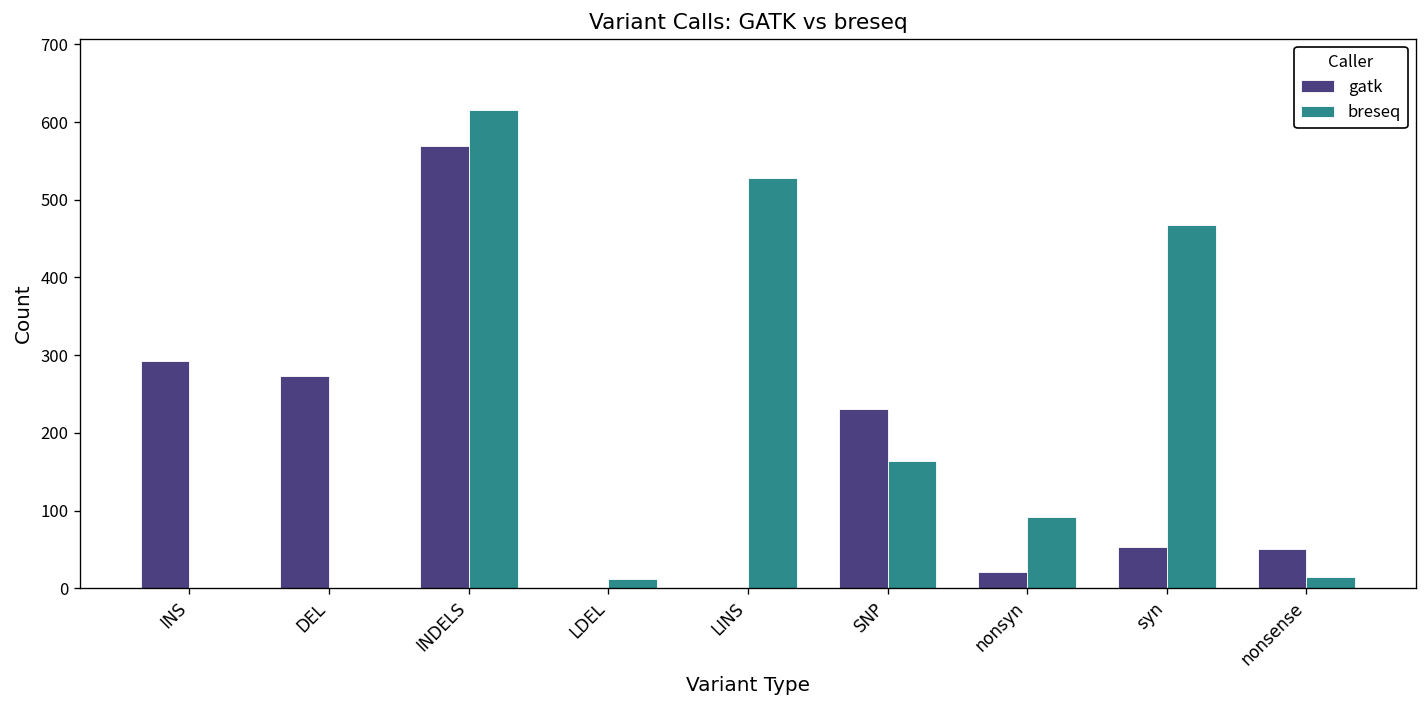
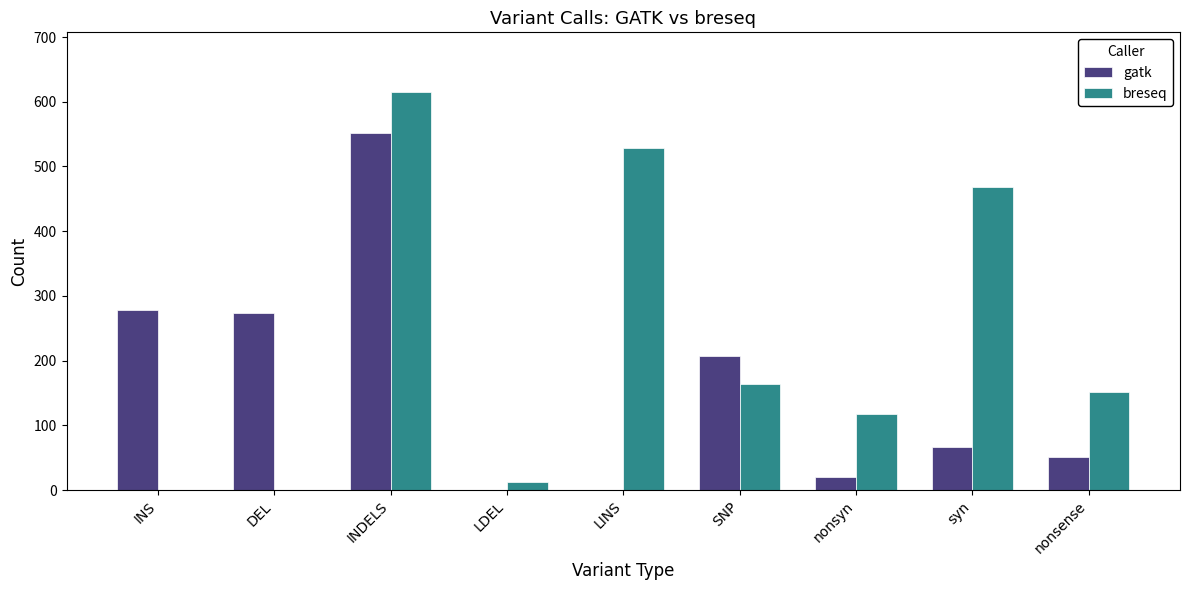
  {
    "gatk": {
-     "INS": 290,
+     "INS": 280,
      "DEL": 270,
-     "INDELS": 570,
+     "INDELS": 550,
      "LDEL": 0,
      "LINS": 0,
-     "SNP": 230,
+     "SNP": 210,
      "nonsyn": 20,
-     "syn": 50,
+     "syn": 70,
      "nonsense": 50
    },
    "breseq": {
      "INS": 0,
      "DEL": 0,
      "INDELS": 620,
      "LDEL": 10,
      "LINS": 530,
      "SNP": 160,
-     "nonsyn": 90,
+     "nonsyn": 120,
      "syn": 470,
-     "nonsense": 10
+     "nonsense": 150
    }
  }
